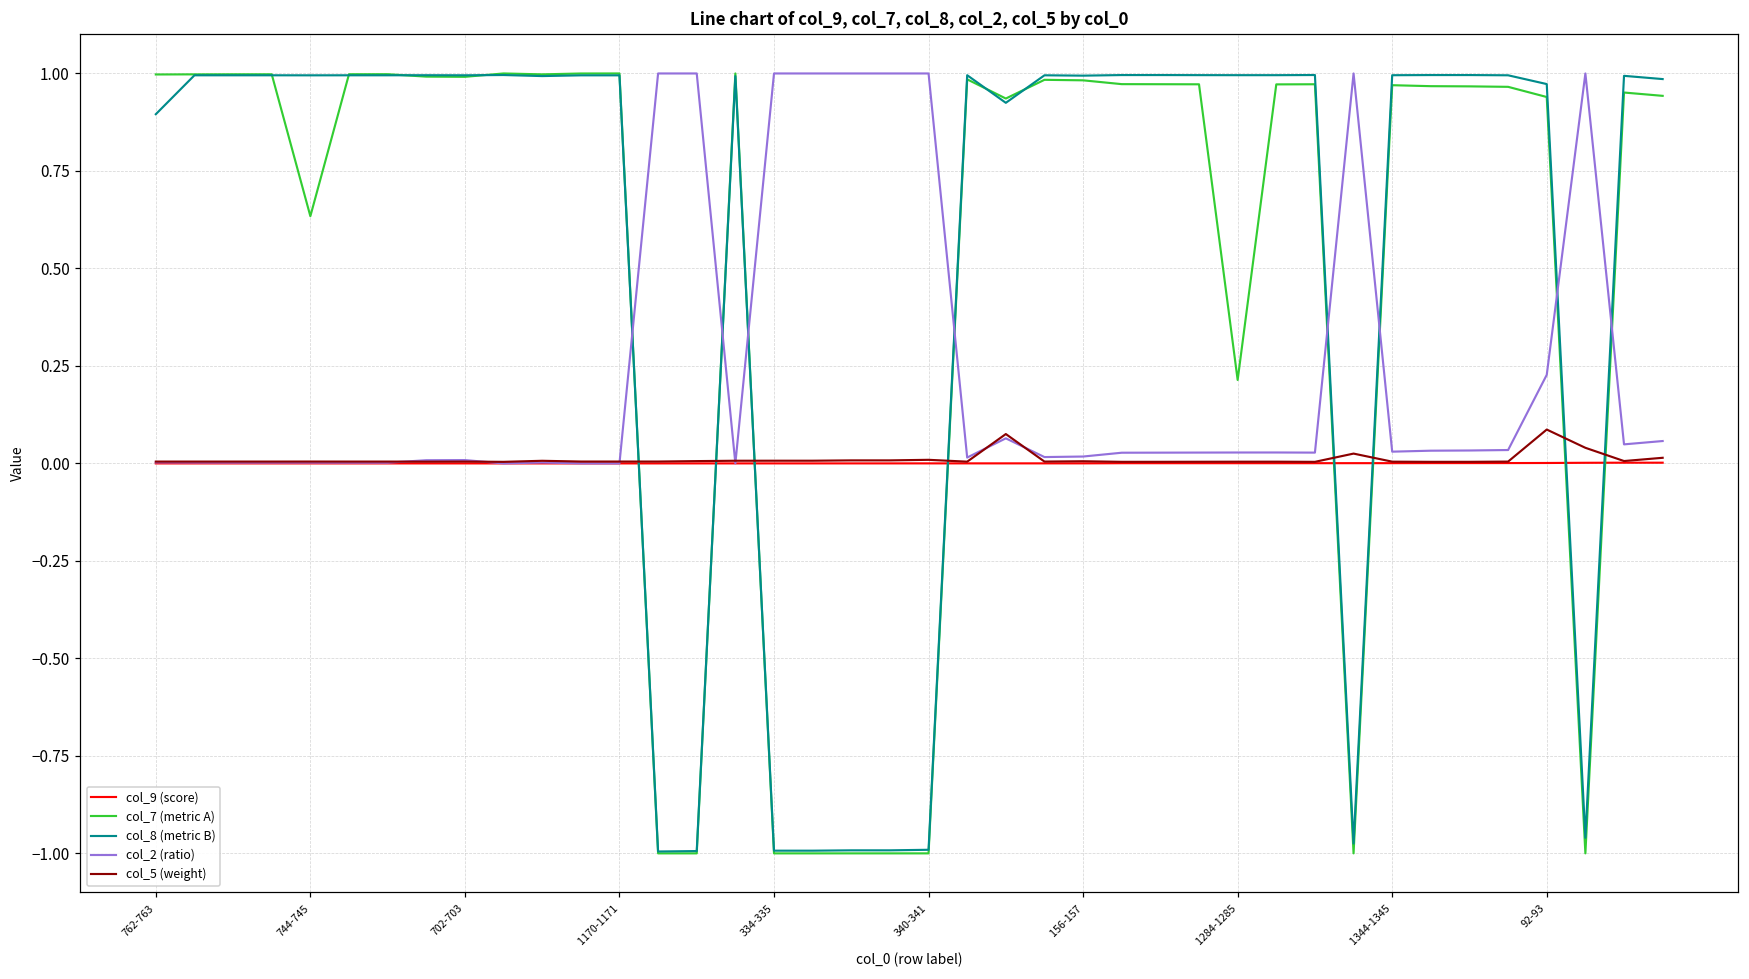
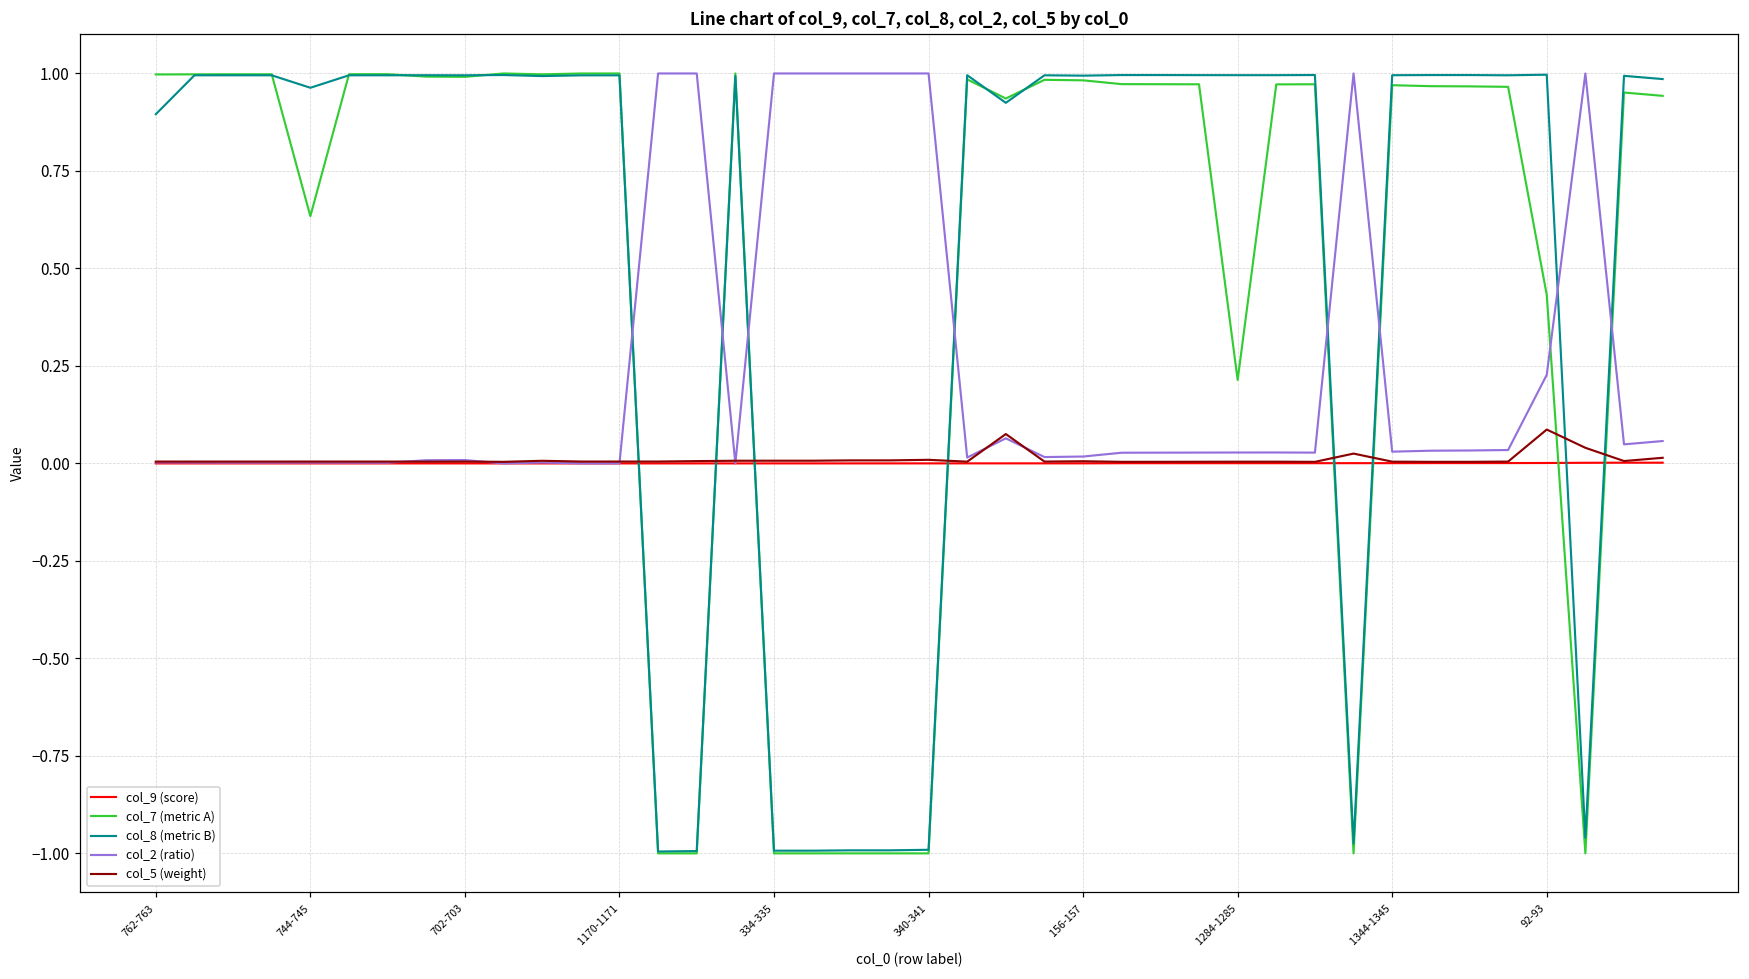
  {
    "col_9 (score)": {
      "340-341": 0.00,
      "92-93": 0.00
    },
    "col_7 (metric A)": {
      "762-763": 1.00,
      "744-745": 0.63,
      "340-341": -1.00,
      "156-157": 0.98,
      "1284-1285": 0.21,
      "1344-1345": 0.97,
-     "92-93": 0.94
+     "92-93": 0.43
    },
    "col_8 (metric B)": {
      "762-763": 0.90,
-     "744-745": 1.00,
+     "744-745": 0.96,
      "340-341": -0.99,
      "156-157": 0.99,
      "1284-1285": 1.00,
      "1344-1345": 1.00,
-     "92-93": 0.97
+     "92-93": 1.00
    },
    "col_2 (ratio)": {
      "334-335": 1.00,
      "340-341": 1.00,
      "156-157": 0.02,
      "1284-1285": 0.03,
      "1344-1345": 0.03,
      "92-93": 0.23
    },
    "col_5 (weight)": {
      "340-341": 0.01,
      "92-93": 0.09
    }
  }
